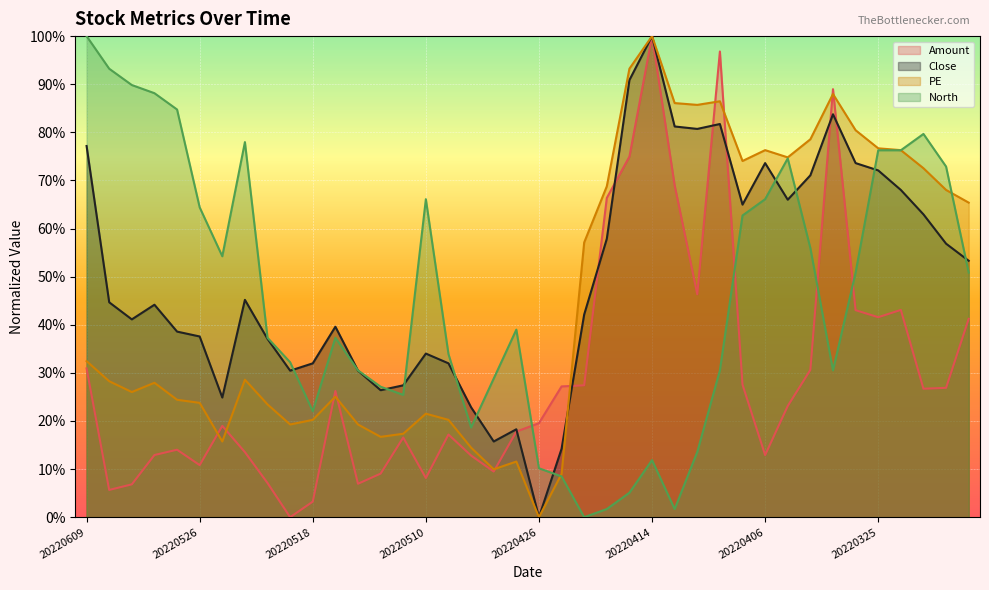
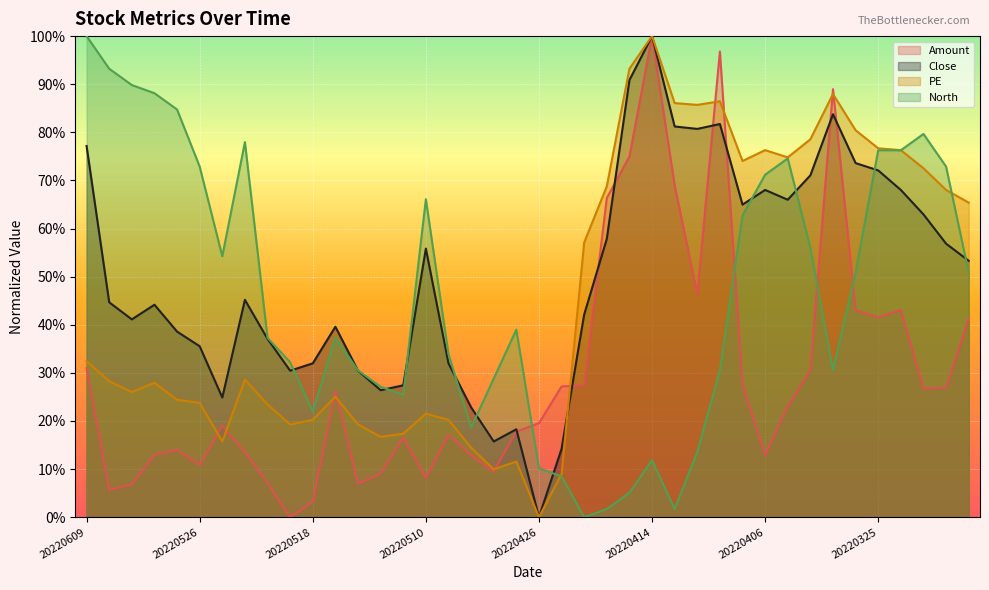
  {
    "Close": {
      "20220609": "77%",
-     "20220526": "38%",
+     "20220526": "36%",
      "20220518": "32%",
-     "20220510": "34%",
-     "20220406": "74%",
+     "20220510": "56%",
+     "20220406": "68%",
      "20220325": "72%"
    },
    "North": {
      "20220609": "100%",
-     "20220526": "64%",
+     "20220526": "73%",
      "20220518": "22%",
      "20220510": "66%",
      "20220426": "10%",
      "20220414": "12%",
-     "20220406": "66%"
+     "20220406": "71%"
    }
  }
